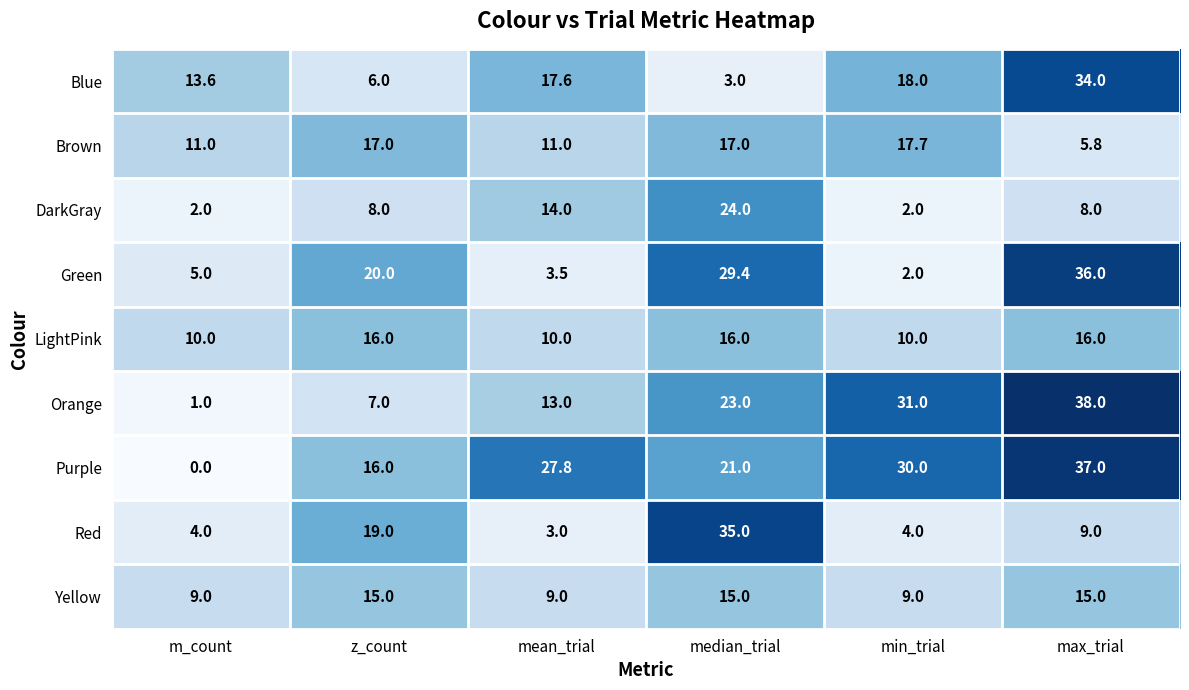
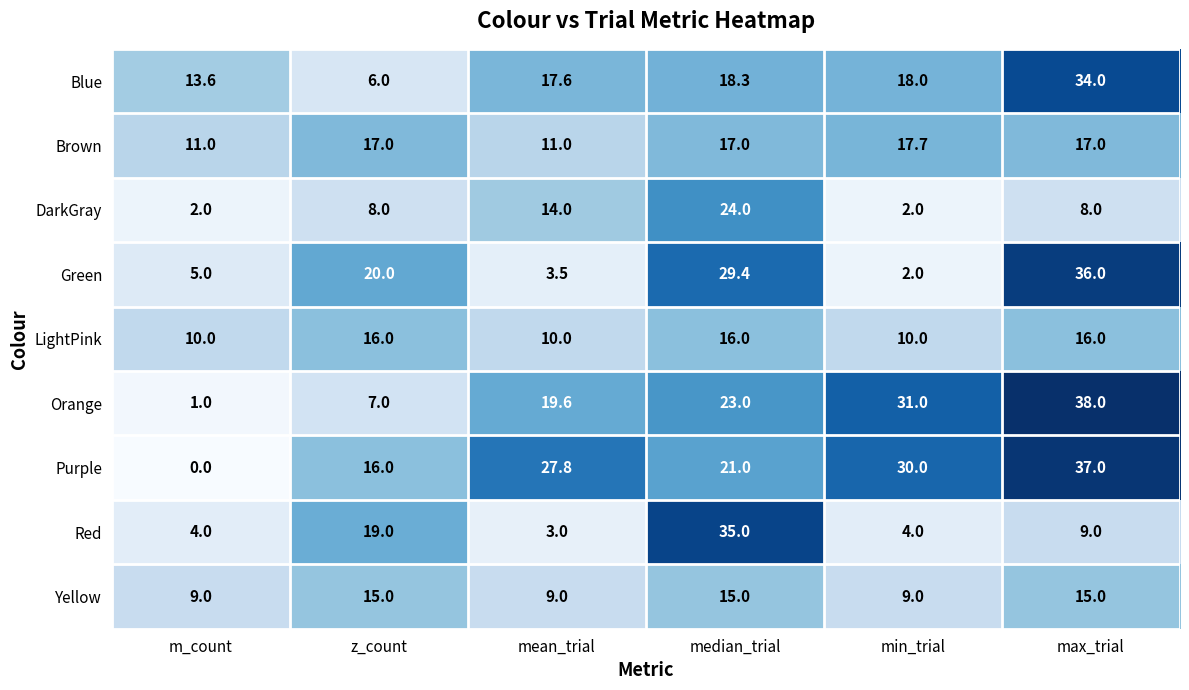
  {
    "Blue": {
      "m_count": 13.6,
      "z_count": 6.0,
      "mean_trial": 17.6,
-     "median_trial": 3.0,
+     "median_trial": 18.3,
      "min_trial": 18.0,
      "max_trial": 34.0
    },
    "Brown": {
      "m_count": 11.0,
      "z_count": 17.0,
      "mean_trial": 11.0,
      "median_trial": 17.0,
      "min_trial": 17.7,
-     "max_trial": 5.8
+     "max_trial": 17.0
    },
    "DarkGray": {
      "m_count": 2.0,
      "z_count": 8.0,
      "mean_trial": 14.0,
      "median_trial": 24.0,
      "min_trial": 2.0,
      "max_trial": 8.0
    },
    "Green": {
      "m_count": 5.0,
      "z_count": 20.0,
      "mean_trial": 3.5,
      "median_trial": 29.4,
      "min_trial": 2.0,
      "max_trial": 36.0
    },
    "LightPink": {
      "m_count": 10.0,
      "z_count": 16.0,
      "mean_trial": 10.0,
      "median_trial": 16.0,
      "min_trial": 10.0,
      "max_trial": 16.0
    },
    "Orange": {
      "m_count": 1.0,
      "z_count": 7.0,
-     "mean_trial": 13.0,
+     "mean_trial": 19.6,
      "median_trial": 23.0,
      "min_trial": 31.0,
      "max_trial": 38.0
    },
    "Purple": {
      "m_count": 0.0,
      "z_count": 16.0,
      "mean_trial": 27.8,
      "median_trial": 21.0,
      "min_trial": 30.0,
      "max_trial": 37.0
    },
    "Red": {
      "m_count": 4.0,
      "z_count": 19.0,
      "mean_trial": 3.0,
      "median_trial": 35.0,
      "min_trial": 4.0,
      "max_trial": 9.0
    },
    "Yellow": {
      "m_count": 9.0,
      "z_count": 15.0,
      "mean_trial": 9.0,
      "median_trial": 15.0,
      "min_trial": 9.0,
      "max_trial": 15.0
    }
  }
